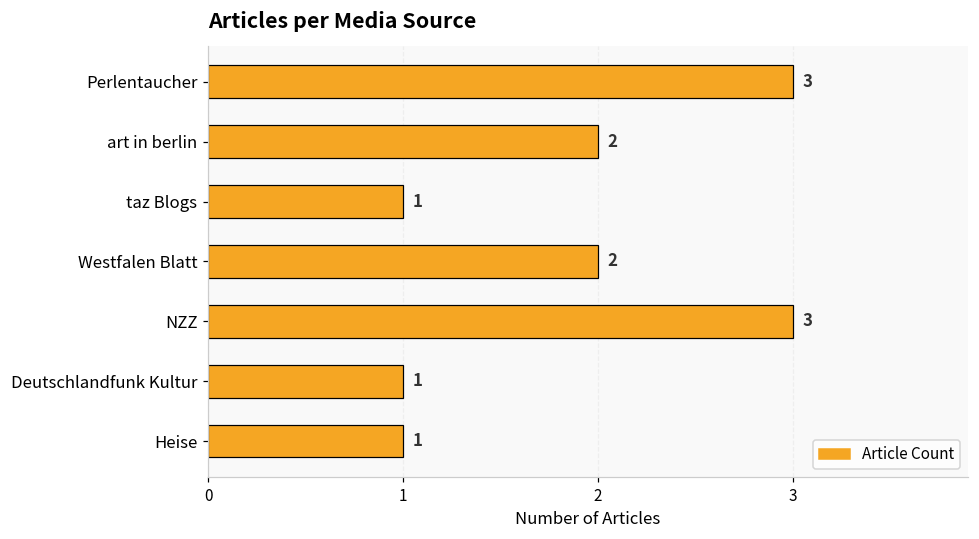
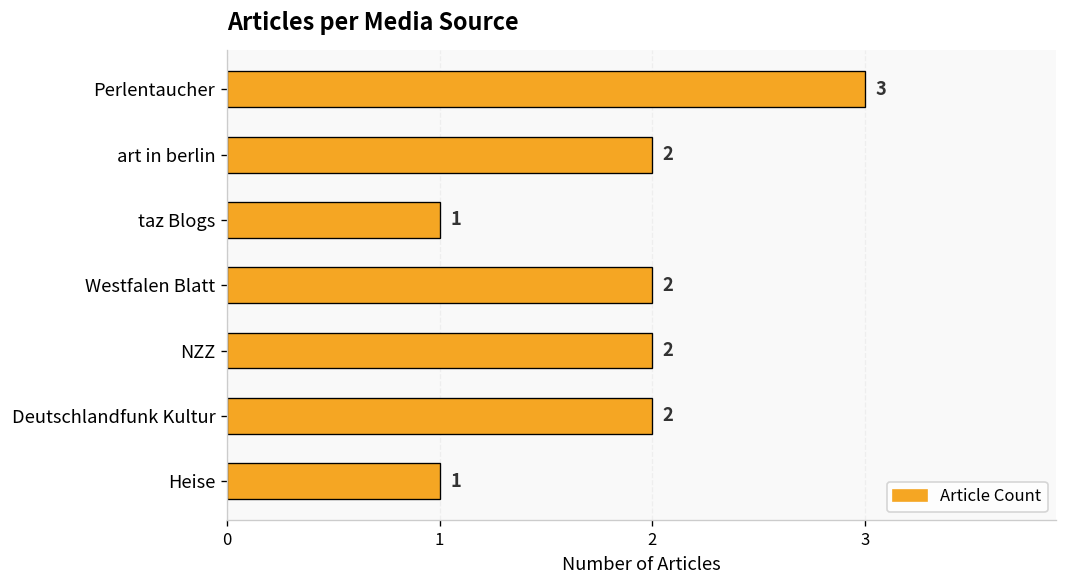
  {
    "Perlentaucher": 3,
    "art in berlin": 2,
    "taz Blogs": 1,
    "Westfalen Blatt": 2,
-   "NZZ": 3,
-   "Deutschlandfunk Kultur": 1,
+   "NZZ": 2,
+   "Deutschlandfunk Kultur": 2,
    "Heise": 1
  }
